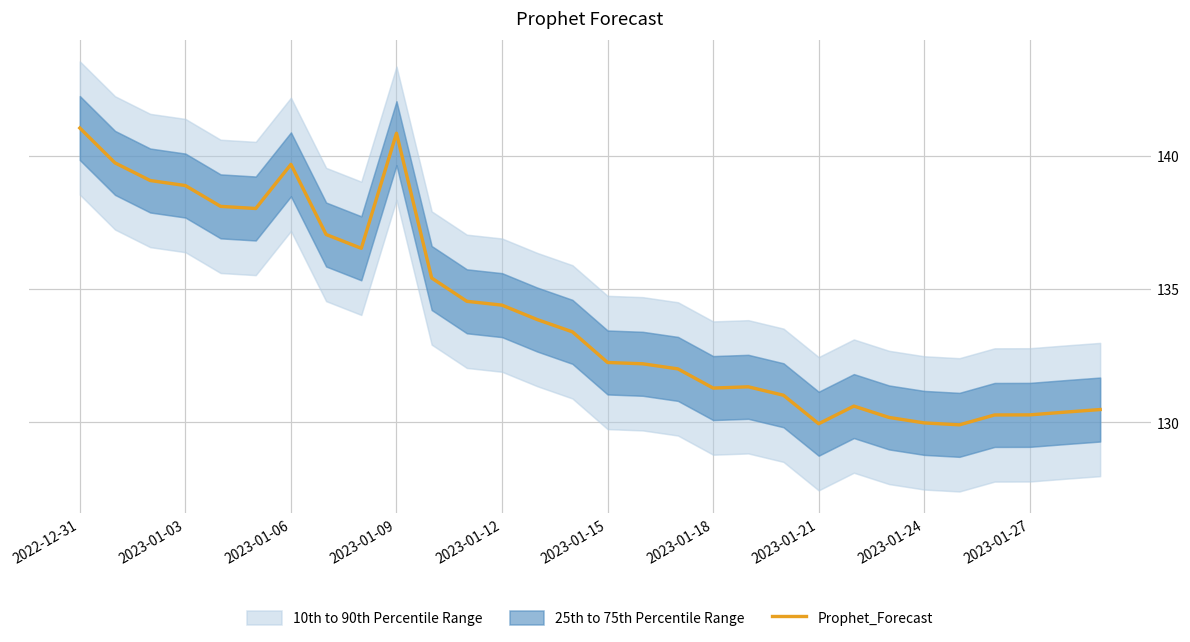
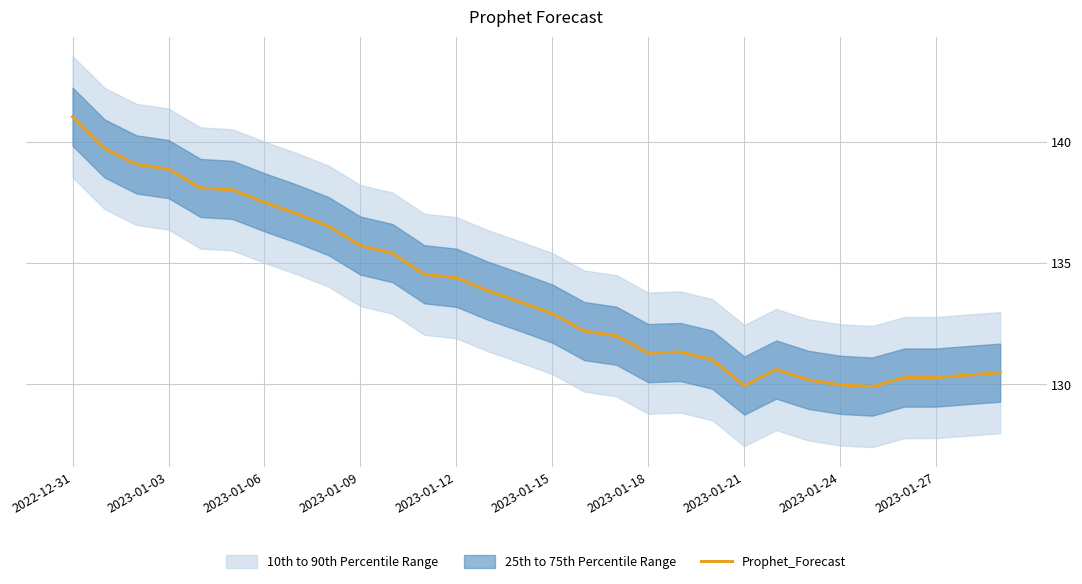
  {
    "Prophet_Forecast": {
      "2022-12-31": 141.0,
      "2023-01-03": 138.9,
-     "2023-01-06": 139.7,
-     "2023-01-09": 140.9,
+     "2023-01-06": 137.5,
+     "2023-01-09": 135.7,
      "2023-01-12": 134.4,
-     "2023-01-15": 132.2,
+     "2023-01-15": 132.9,
      "2023-01-18": 131.3,
      "2023-01-21": 130.0,
      "2023-01-24": 130.0,
      "2023-01-27": 130.3
    }
  }
